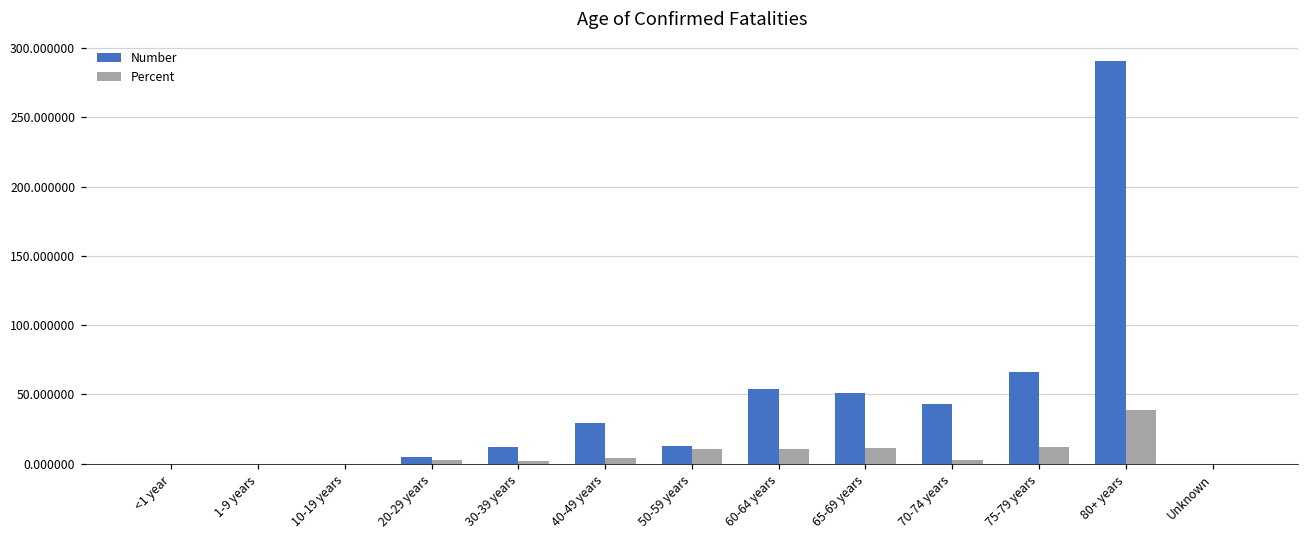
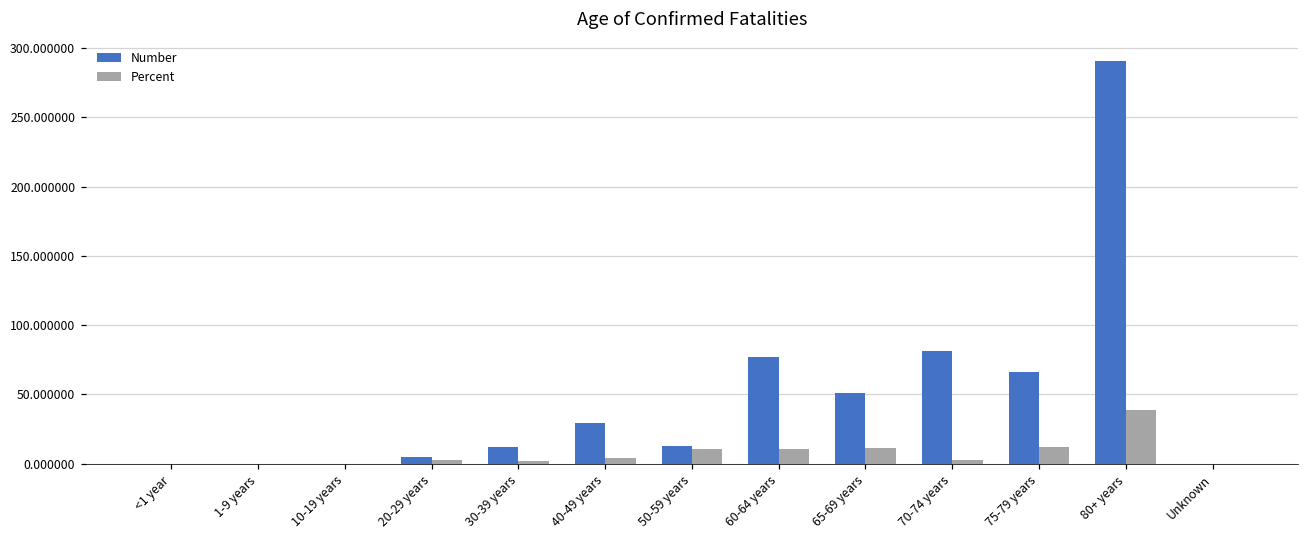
  {
    "Number": {
      "<1 year": 0,
      "1-9 years": 0,
      "10-19 years": 0,
      "20-29 years": 5,
      "30-39 years": 12,
      "40-49 years": 29,
      "50-59 years": 13,
-     "60-64 years": 54,
+     "60-64 years": 77,
      "65-69 years": 51,
-     "70-74 years": 43,
+     "70-74 years": 81,
      "75-79 years": 66,
      "80+ years": 291,
      "Unknown": 0
    },
    "Percent": {
      "<1 year": 0,
      "1-9 years": 0,
      "10-19 years": 0,
      "20-29 years": 2,
      "40-49 years": 4,
      "50-59 years": 11,
      "60-64 years": 10,
      "65-69 years": 11,
      "70-74 years": 3,
      "75-79 years": 12,
      "80+ years": 39,
      "Unknown": 0
    }
  }
